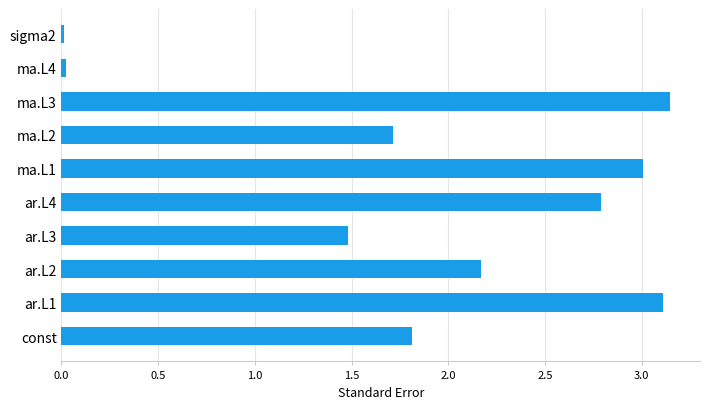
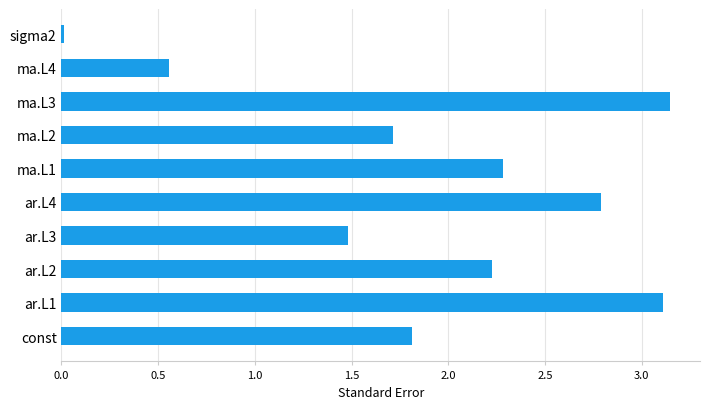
  {
    "sigma2": 0.01,
-   "ma.L4": 0.02,
+   "ma.L4": 0.56,
    "ma.L3": 3.14,
    "ma.L2": 1.72,
-   "ma.L1": 3.00,
+   "ma.L1": 2.28,
    "ar.L4": 2.79,
    "ar.L3": 1.48,
-   "ar.L2": 2.17,
+   "ar.L2": 2.23,
    "ar.L1": 3.11,
    "const": 1.81
  }
